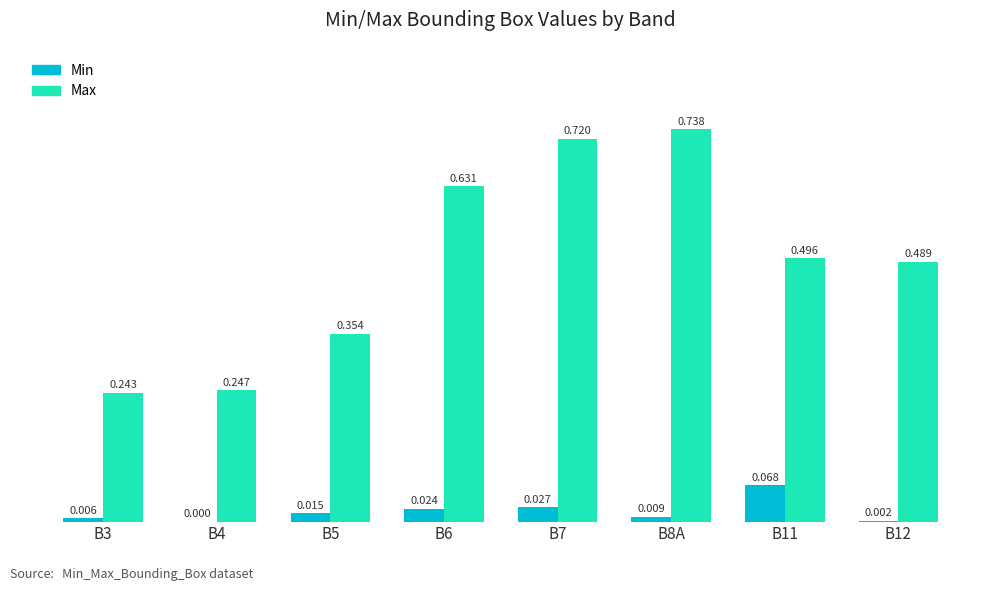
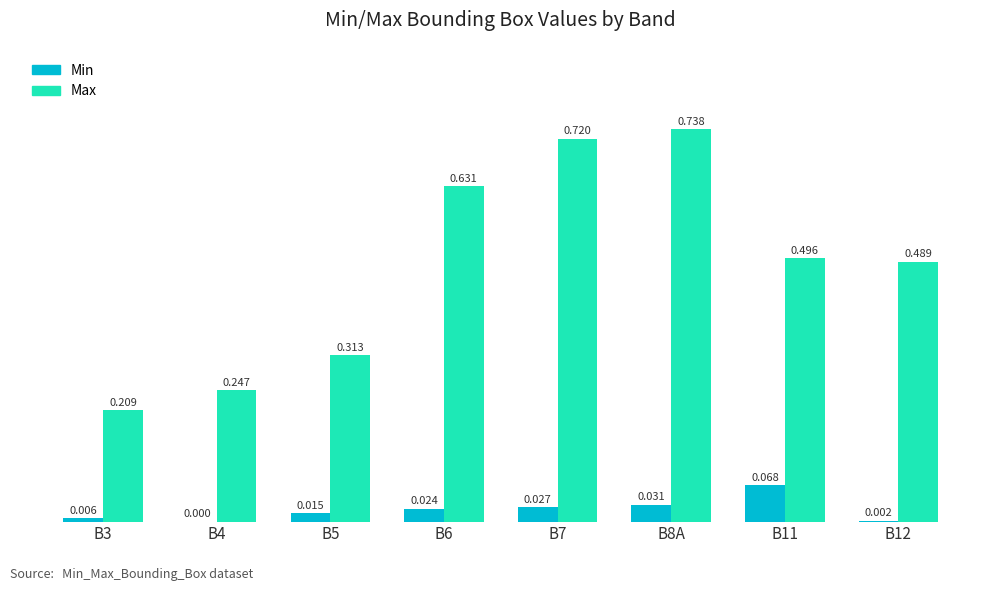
  {
    "Min": {
      "B3": 0.006,
      "B4": 0.000,
      "B5": 0.015,
      "B6": 0.024,
      "B7": 0.027,
-     "B8A": 0.009,
+     "B8A": 0.031,
      "B11": 0.068,
      "B12": 0.002
    },
    "Max": {
-     "B3": 0.243,
+     "B3": 0.209,
      "B4": 0.247,
-     "B5": 0.354,
+     "B5": 0.313,
      "B6": 0.631,
      "B7": 0.720,
      "B8A": 0.738,
      "B11": 0.496,
      "B12": 0.489
    }
  }
